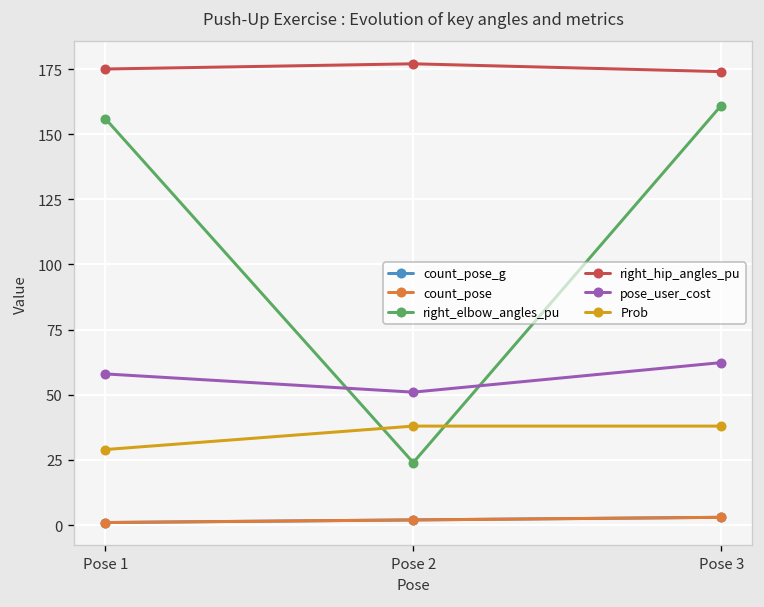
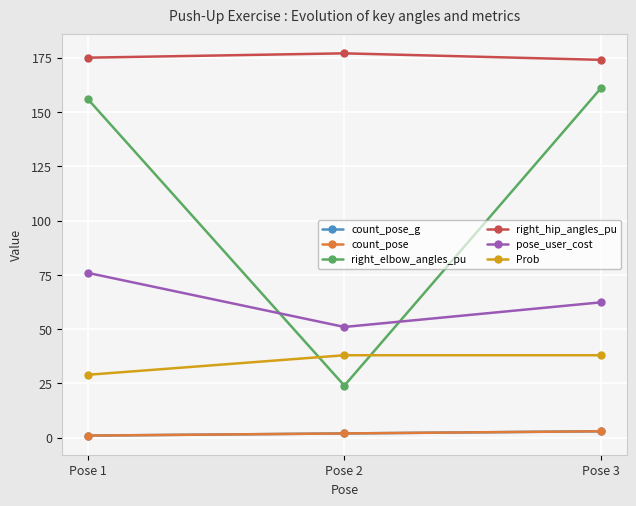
  {
    "right_elbow_angles_pu": {
      "Pose 1": 156,
      "Pose 2": 24,
      "Pose 3": 161
    },
    "pose_user_cost": {
-     "Pose 1": 58,
+     "Pose 1": 76,
      "Pose 2": 51,
      "Pose 3": 62
    }
  }
